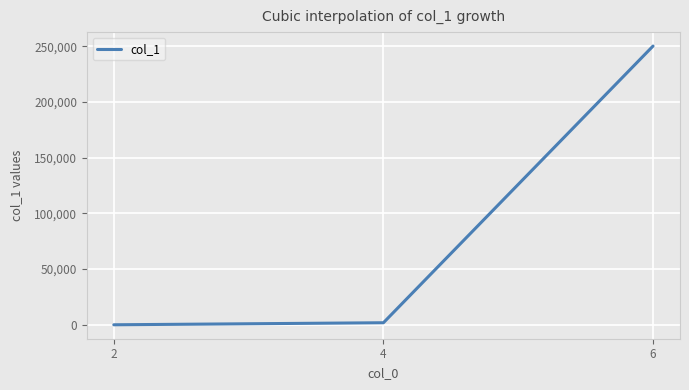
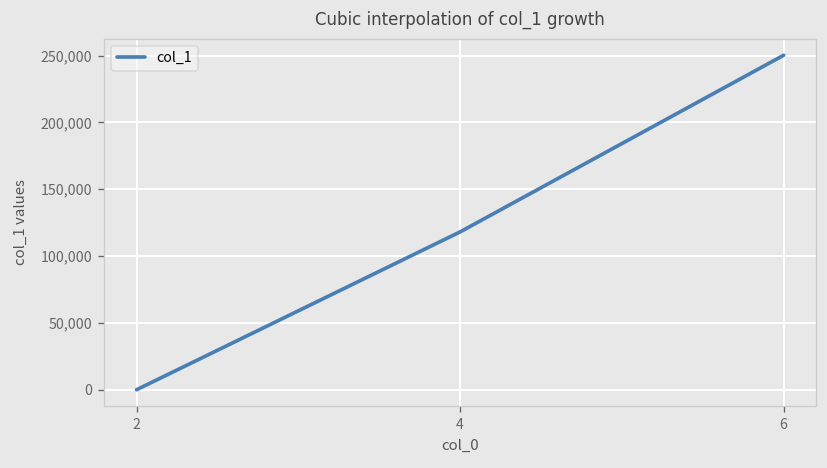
  {
    "2": "0",
-   "4": "2,000",
+   "4": "118,000",
    "6": "250,000"
  }
